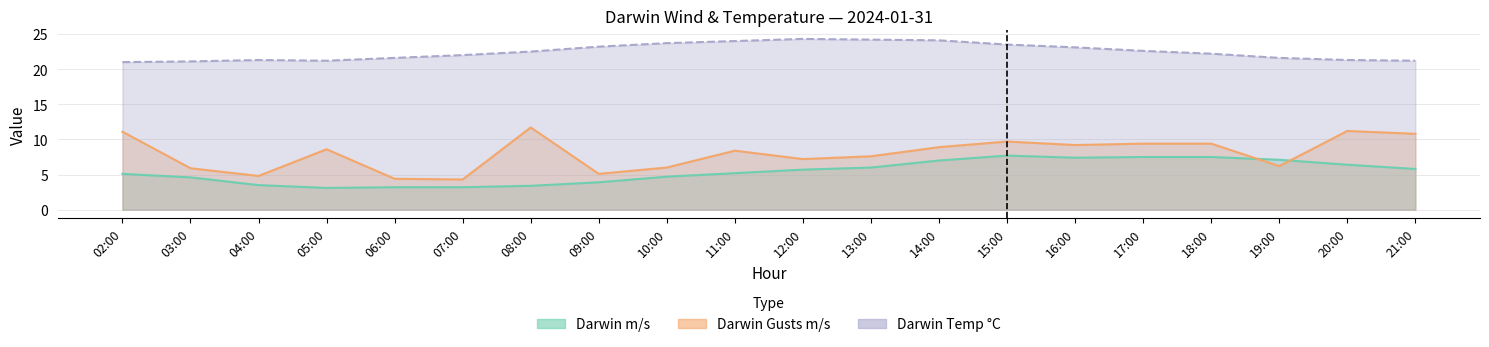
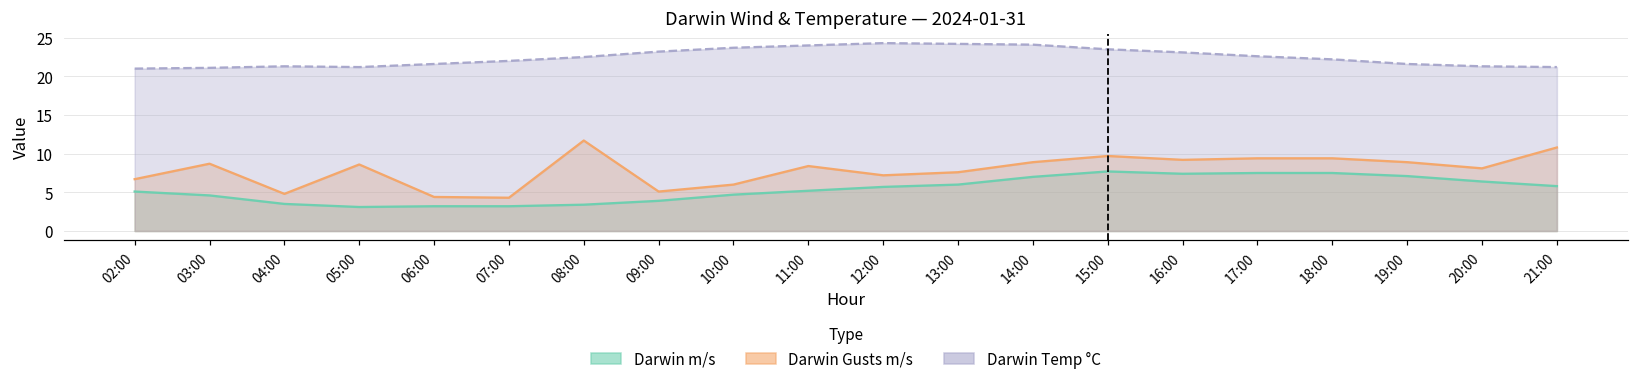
  {
    "Darwin Gusts m/s": {
-     "02:00": 11,
-     "03:00": 6,
+     "02:00": 7,
+     "03:00": 9,
      "04:00": 5,
      "05:00": 9,
      "06:00": 4,
      "07:00": 4,
      "08:00": 12,
      "09:00": 5,
      "10:00": 6,
      "11:00": 8,
      "12:00": 7,
      "13:00": 8,
      "14:00": 9,
      "15:00": 10,
      "16:00": 9,
      "17:00": 9,
      "18:00": 9,
-     "19:00": 6,
-     "20:00": 11,
+     "19:00": 9,
+     "20:00": 8,
      "21:00": 11
    }
  }
